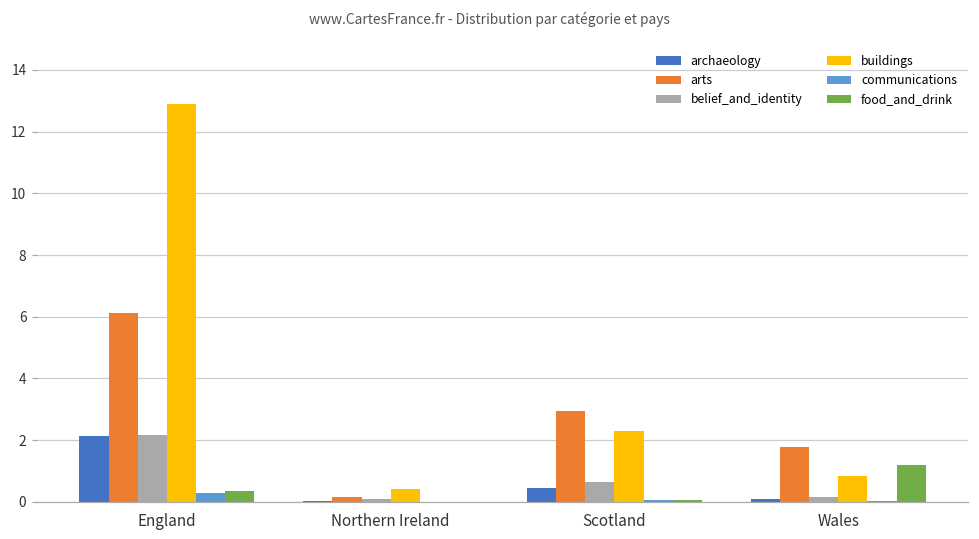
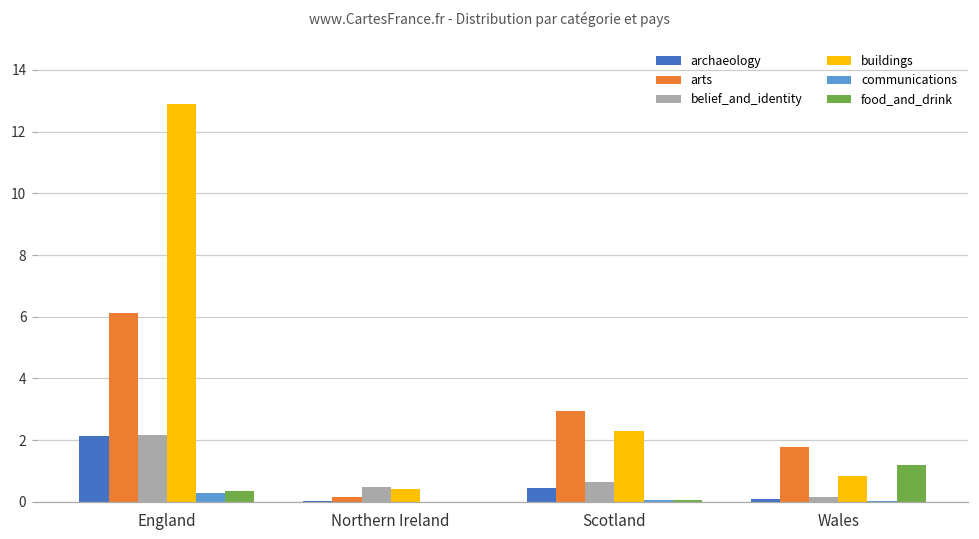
  {
    "arts": {
      "England": 6.1,
      "Northern Ireland": 0.2,
      "Scotland": 2.9,
      "Wales": 1.8
    },
    "belief_and_identity": {
      "England": 2.2,
-     "Northern Ireland": 0.1,
+     "Northern Ireland": 0.5,
      "Scotland": 0.6,
      "Wales": 0.2
    },
    "buildings": {
      "England": 12.9,
      "Northern Ireland": 0.4,
      "Scotland": 2.3,
      "Wales": 0.8
    },
    "food_and_drink": {
      "England": 0.4,
      "Northern Ireland": 0.0,
      "Wales": 1.2
    }
  }
